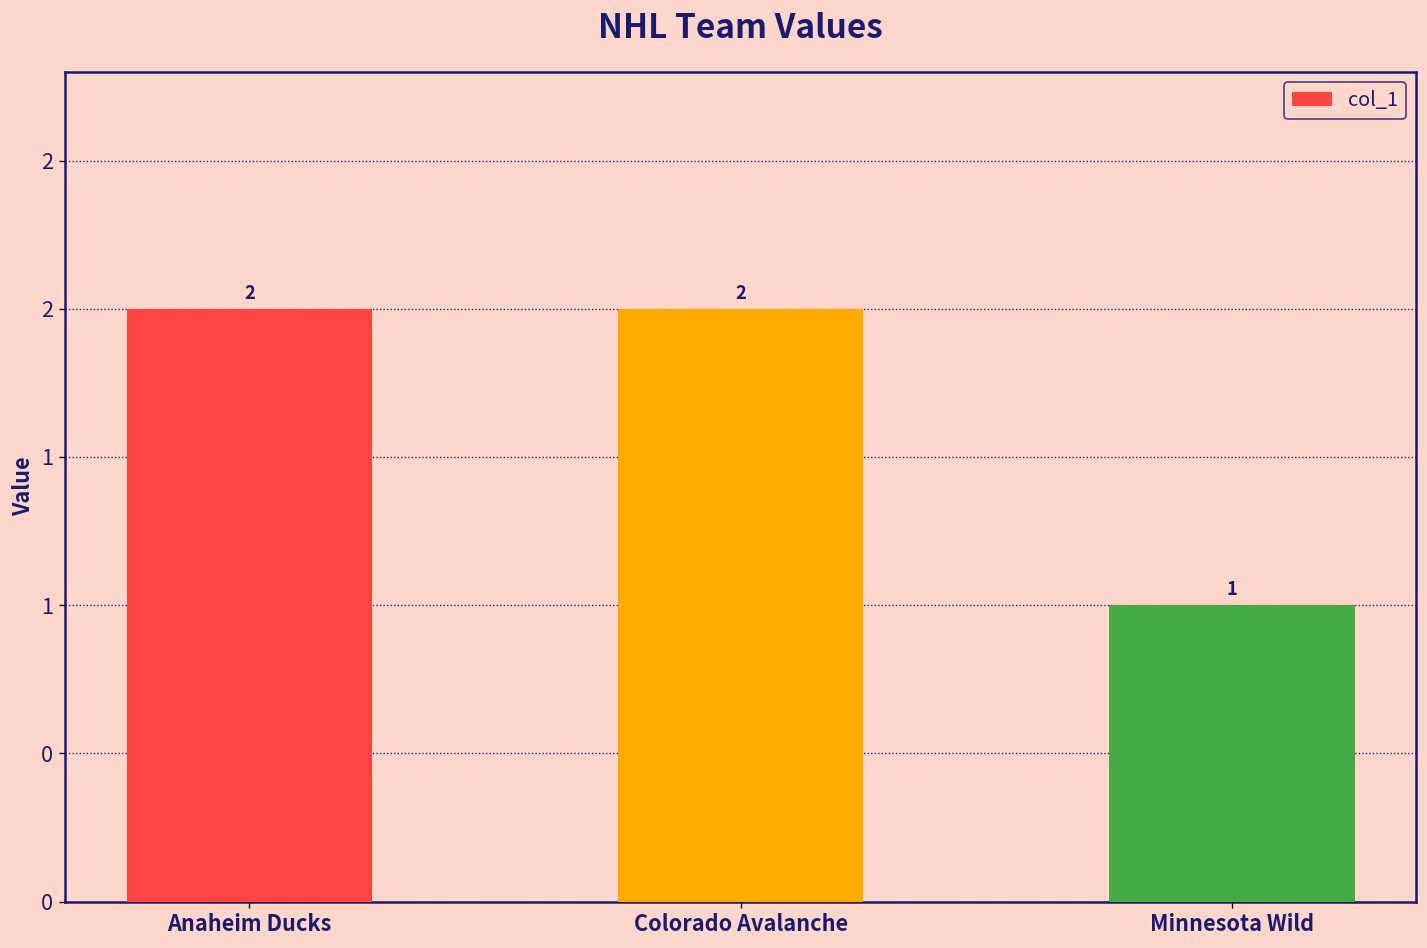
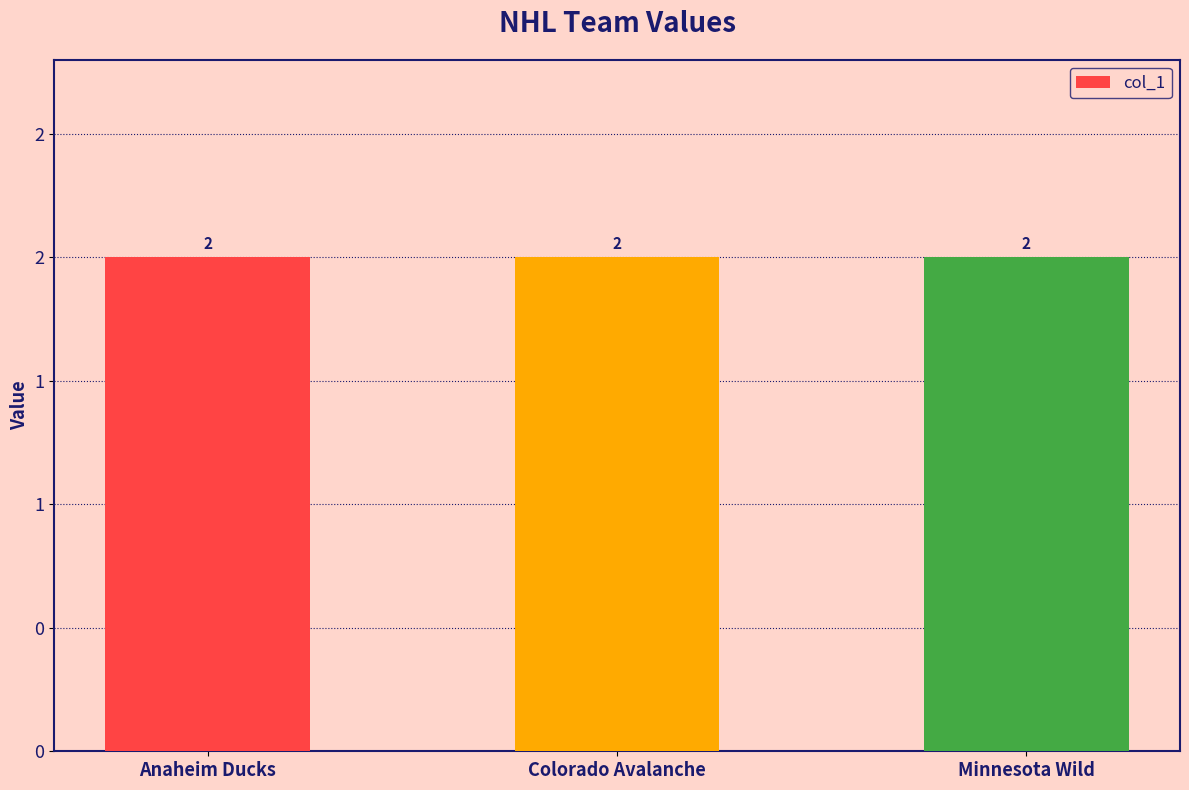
  {
    "Anaheim Ducks": 2,
    "Colorado Avalanche": 2,
-   "Minnesota Wild": 1
+   "Minnesota Wild": 2
  }
